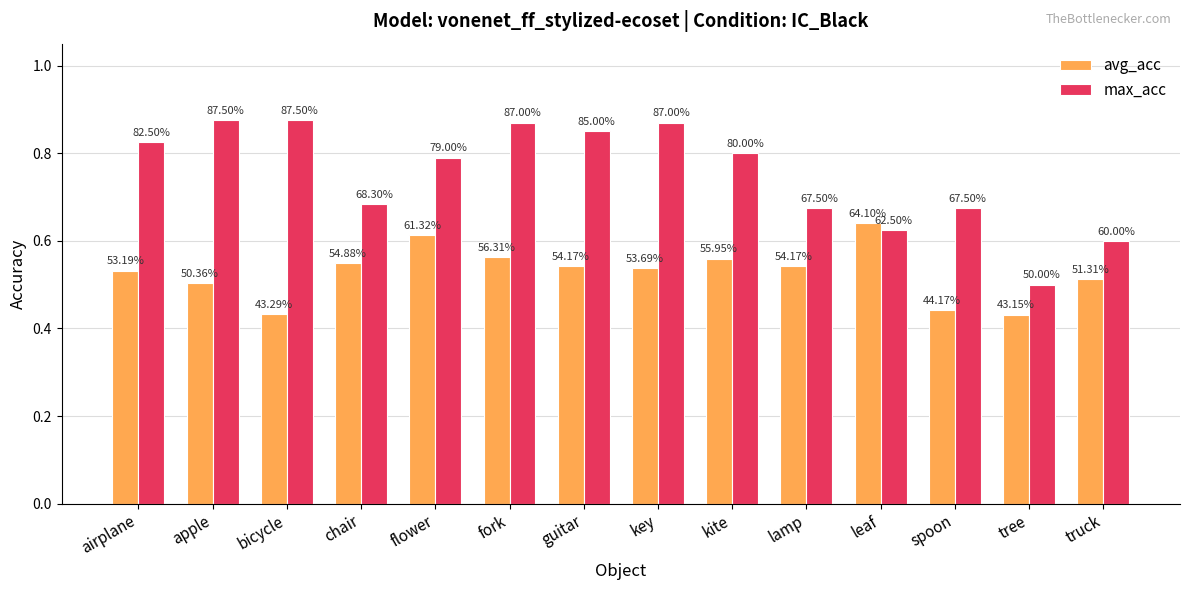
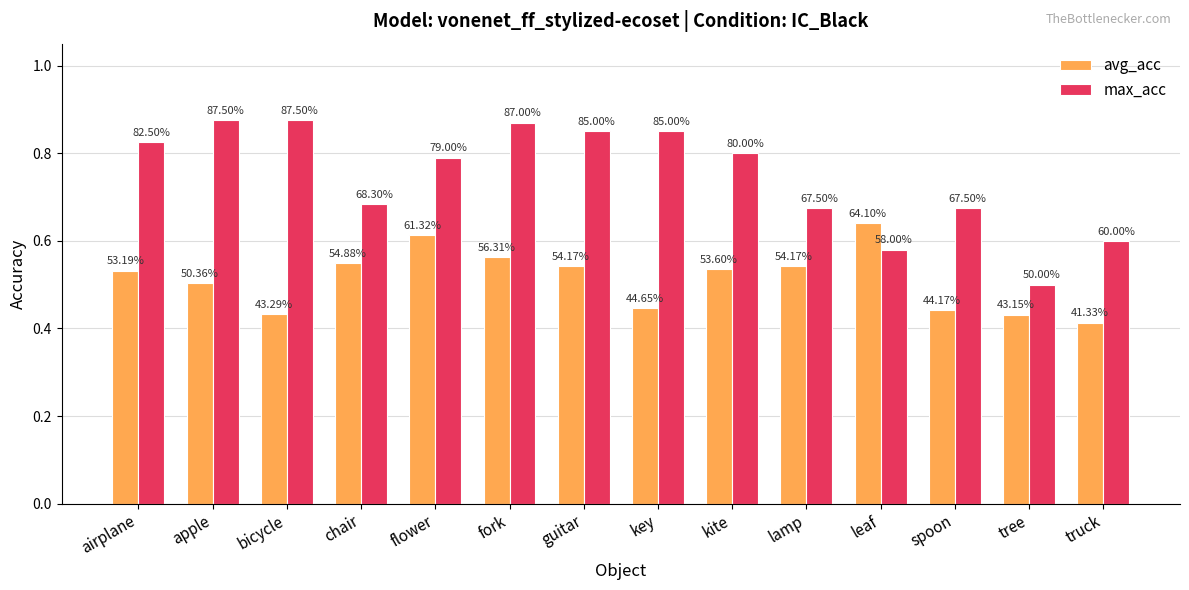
  {
    "avg_acc": {
      "airplane": "53.19%",
      "apple": "50.36%",
      "bicycle": "43.29%",
      "chair": "54.88%",
      "flower": "61.32%",
      "fork": "56.31%",
      "guitar": "54.17%",
-     "key": "53.69%",
-     "kite": "55.95%",
+     "key": "44.65%",
+     "kite": "53.60%",
      "lamp": "54.17%",
      "leaf": "64.10%",
      "spoon": "44.17%",
      "tree": "43.15%",
-     "truck": "51.31%"
+     "truck": "41.33%"
    },
    "max_acc": {
      "airplane": "82.50%",
      "apple": "87.50%",
      "bicycle": "87.50%",
      "chair": "68.30%",
      "flower": "79.00%",
      "fork": "87.00%",
      "guitar": "85.00%",
-     "key": "87.00%",
+     "key": "85.00%",
      "kite": "80.00%",
      "lamp": "67.50%",
-     "leaf": "62.50%",
+     "leaf": "58.00%",
      "spoon": "67.50%",
      "tree": "50.00%",
      "truck": "60.00%"
    }
  }
